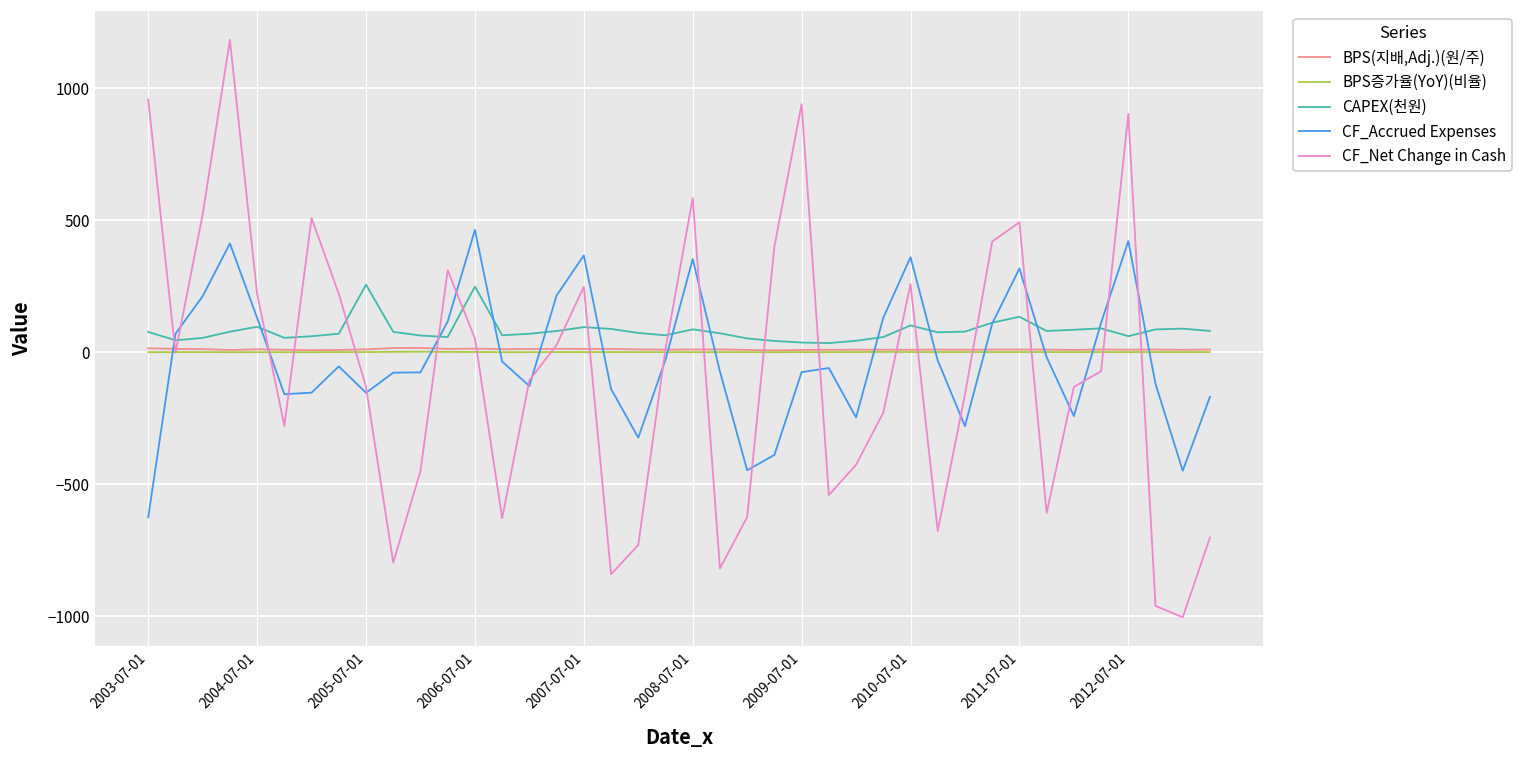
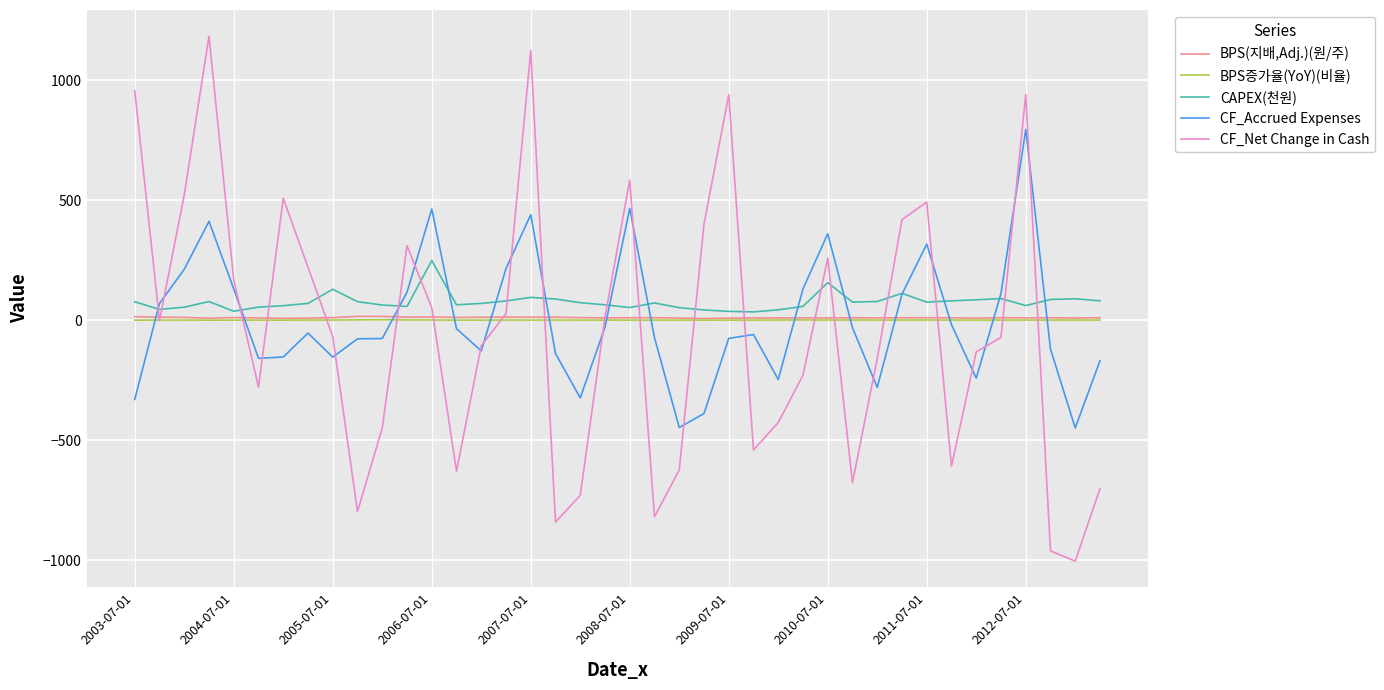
  {
    "BPS(지배,Adj.)(원/주)": {
      "2003-07-01": 10,
      "2004-07-01": 10,
      "2006-07-01": 10,
      "2007-07-01": 10
    },
    "BPS증가율(YoY)(비율)": {
      "2003-07-01": 0,
      "2004-07-01": 0,
      "2006-07-01": 0,
      "2007-07-01": 0
    },
    "CAPEX(천원)": {
      "2003-07-01": 80,
-     "2004-07-01": 100,
-     "2005-07-01": 260,
+     "2004-07-01": 40,
+     "2005-07-01": 130,
      "2006-07-01": 250,
      "2007-07-01": 90,
-     "2008-07-01": 90,
+     "2008-07-01": 50,
      "2009-07-01": 40,
-     "2010-07-01": 100,
-     "2011-07-01": 130,
+     "2010-07-01": 160,
+     "2011-07-01": 70,
      "2012-07-01": 60
    },
    "CF_Accrued Expenses": {
-     "2003-07-01": -630,
+     "2003-07-01": -330,
      "2004-07-01": 130,
      "2005-07-01": -150,
      "2006-07-01": 460,
-     "2007-07-01": 370,
-     "2008-07-01": 350,
+     "2007-07-01": 440,
+     "2008-07-01": 470,
      "2009-07-01": -80,
      "2010-07-01": 360,
      "2011-07-01": 320,
-     "2012-07-01": 420
+     "2012-07-01": 790
    },
    "CF_Net Change in Cash": {
      "2003-07-01": 960,
-     "2004-07-01": 220,
-     "2005-07-01": -130,
+     "2004-07-01": 170,
+     "2005-07-01": -70,
      "2006-07-01": 50,
-     "2007-07-01": 250,
+     "2007-07-01": 1120,
      "2008-07-01": 580,
      "2009-07-01": 940,
      "2010-07-01": 260,
      "2011-07-01": 490,
-     "2012-07-01": 900
+     "2012-07-01": 940
    }
  }
